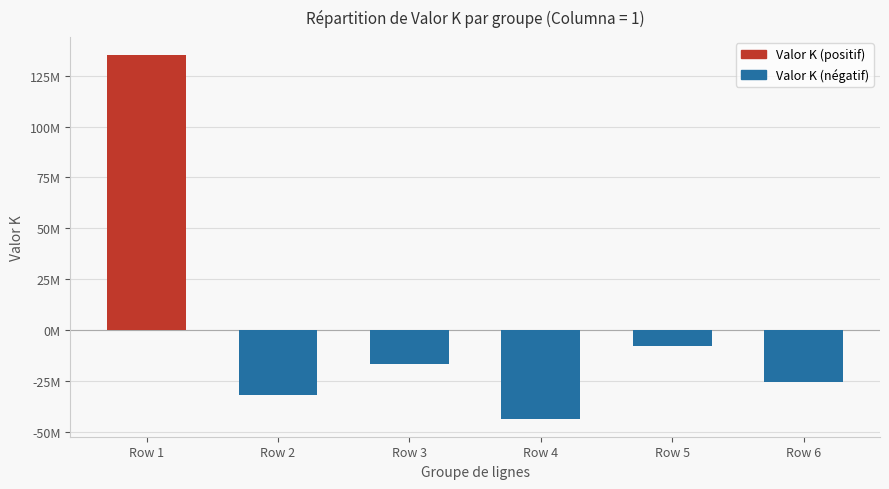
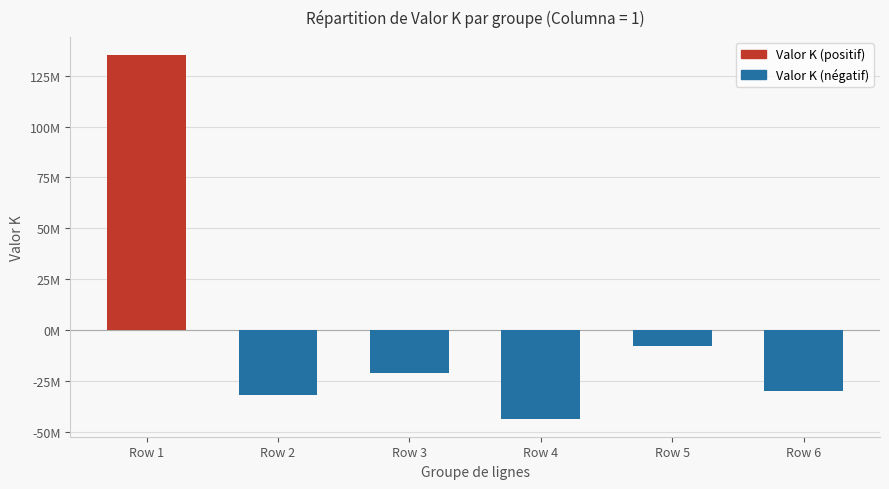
  {
    "Valor K (positif)": {
      "Row 1": 135000000,
      "Row 2": 0,
      "Row 3": 0,
      "Row 4": 0,
      "Row 5": 0,
      "Row 6": 0
    },
    "Valor K (négatif)": {
      "Row 1": 0,
      "Row 2": -32000000,
-     "Row 3": -17000000,
+     "Row 3": -21000000,
      "Row 4": -44000000,
      "Row 5": -8000000,
-     "Row 6": -26000000
+     "Row 6": -30000000
    }
  }
